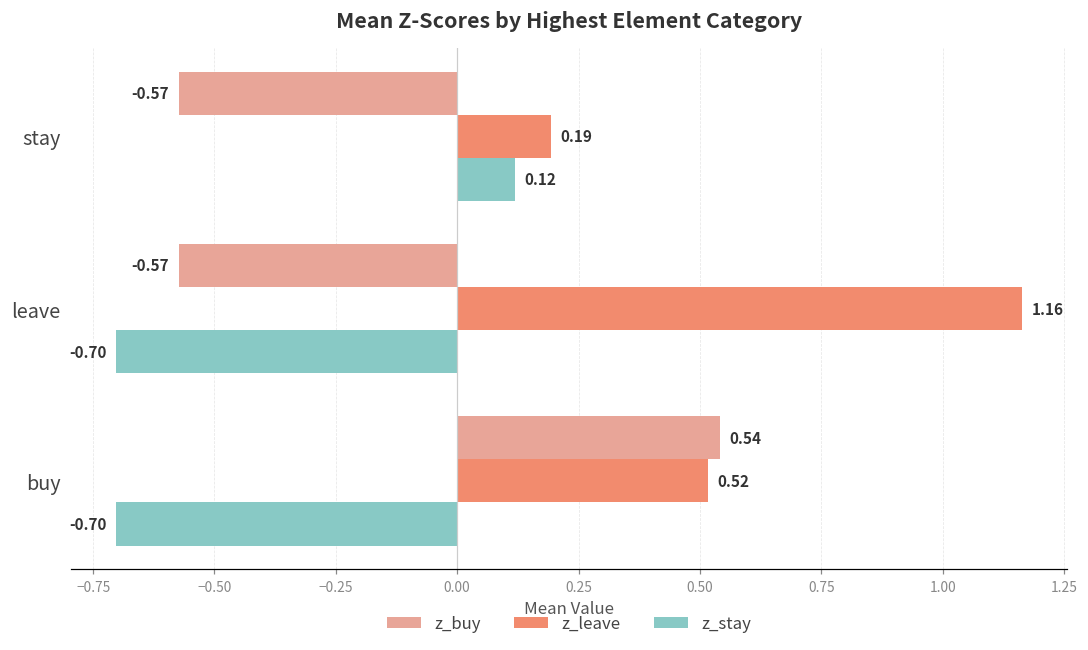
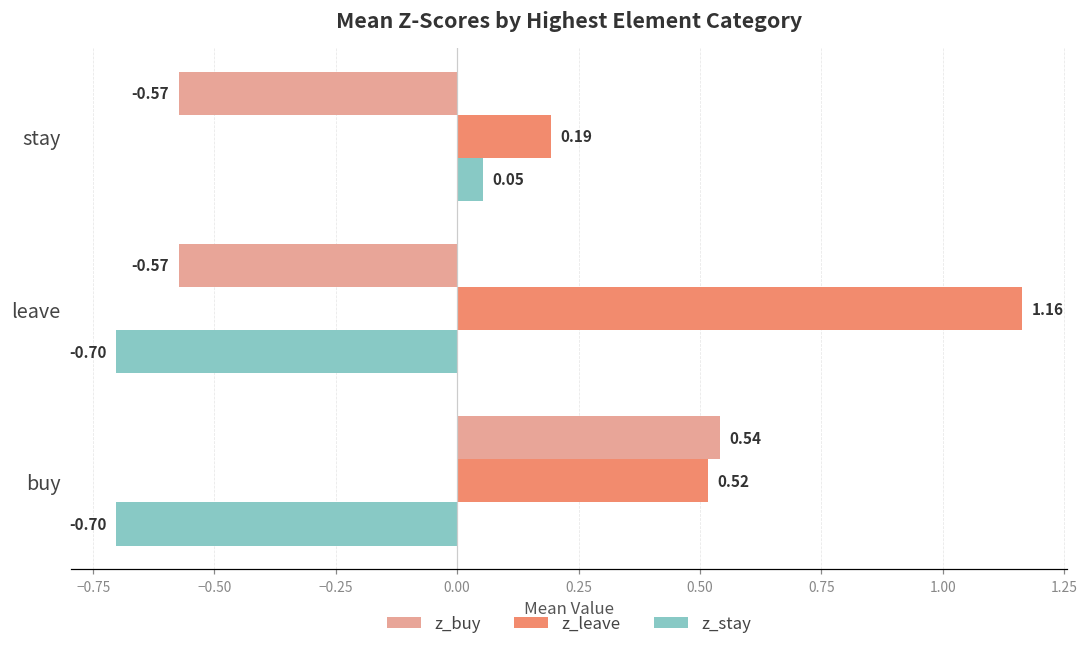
  {
    "z_stay": {
-     "stay": 0.12,
+     "stay": 0.05,
      "leave": -0.70,
      "buy": -0.70
    }
  }
